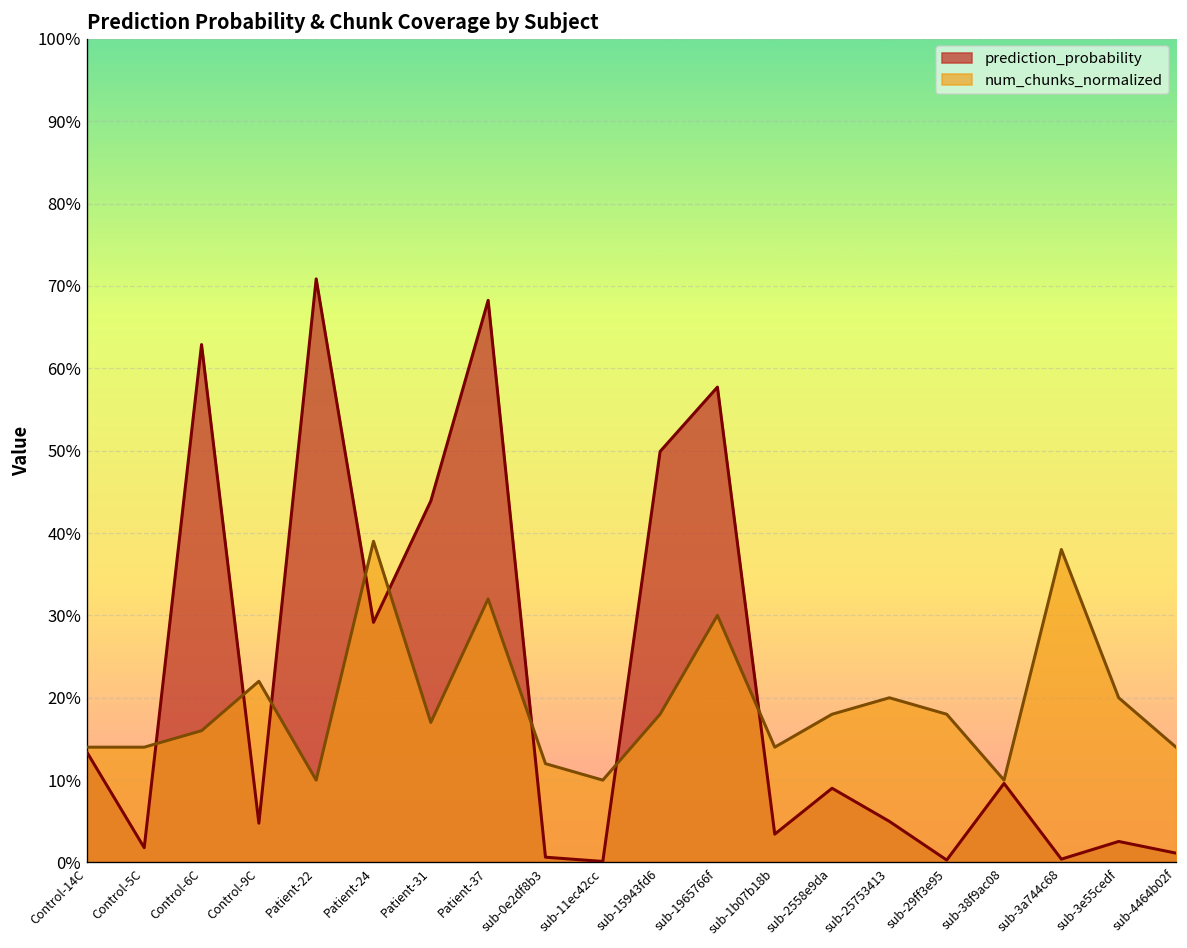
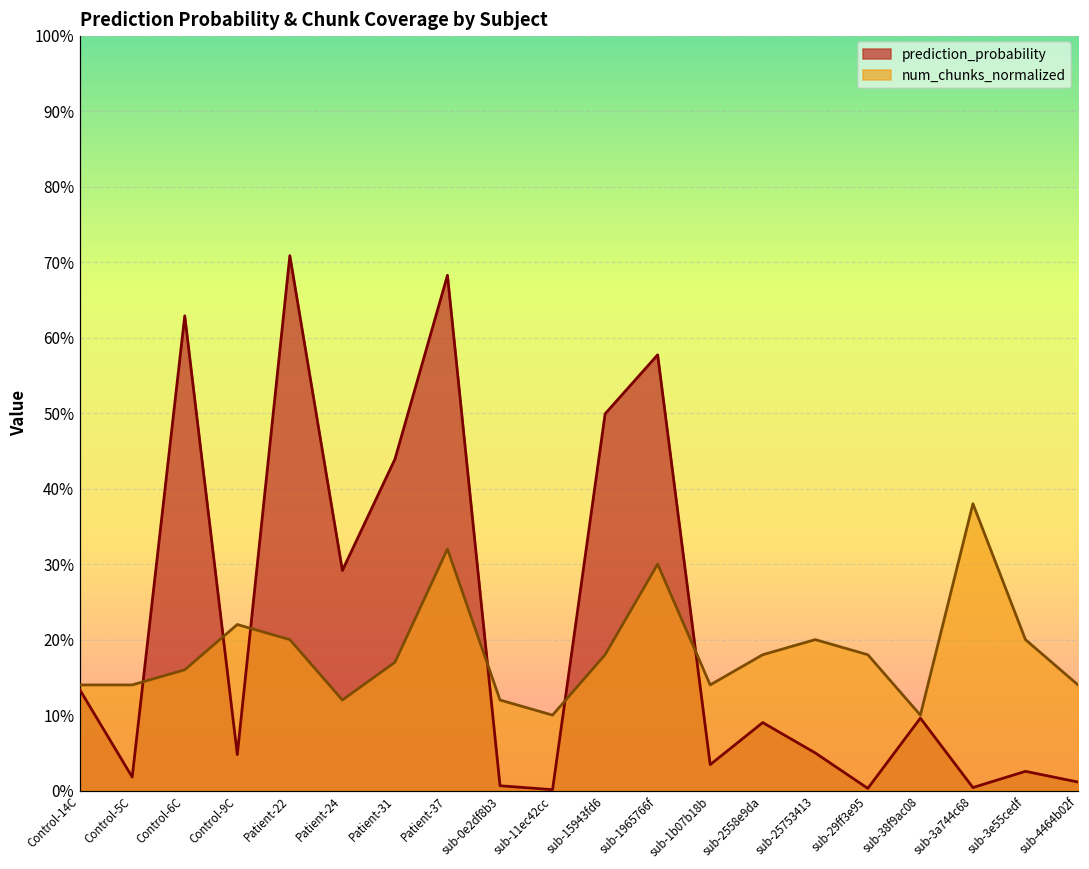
  {
    "prediction_probability": {
      "Control-14C": "13%",
      "Control-5C": "2%",
      "Control-6C": "63%",
      "Control-9C": "5%",
      "Patient-22": "71%",
      "Patient-24": "29%",
      "Patient-31": "44%",
      "Patient-37": "68%",
      "sub-0e2df8b3": "1%",
      "sub-11ec42cc": "0%",
      "sub-15943fd6": "50%",
      "sub-1965766f": "58%",
      "sub-1b07b18b": "3%",
      "sub-2558e9da": "9%",
      "sub-25753413": "5%",
      "sub-29ff3e95": "0%",
      "sub-38f9ac08": "10%",
      "sub-3a744c68": "0%",
      "sub-3e55cedf": "3%",
      "sub-4464b02f": "1%"
    },
    "num_chunks_normalized": {
      "Control-14C": "14%",
      "Control-5C": "14%",
      "Control-6C": "16%",
      "Control-9C": "22%",
-     "Patient-22": "10%",
-     "Patient-24": "39%",
+     "Patient-22": "20%",
+     "Patient-24": "12%",
      "Patient-31": "17%",
      "Patient-37": "32%",
      "sub-0e2df8b3": "12%",
      "sub-11ec42cc": "10%",
      "sub-15943fd6": "18%",
      "sub-1965766f": "30%",
      "sub-1b07b18b": "14%",
      "sub-2558e9da": "18%",
      "sub-25753413": "20%",
      "sub-29ff3e95": "18%",
      "sub-38f9ac08": "10%",
      "sub-3a744c68": "38%",
      "sub-3e55cedf": "20%",
      "sub-4464b02f": "14%"
    }
  }
